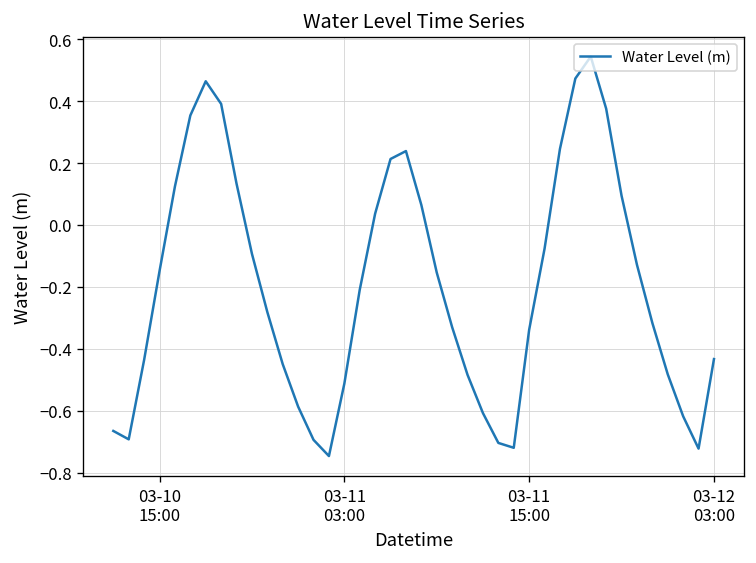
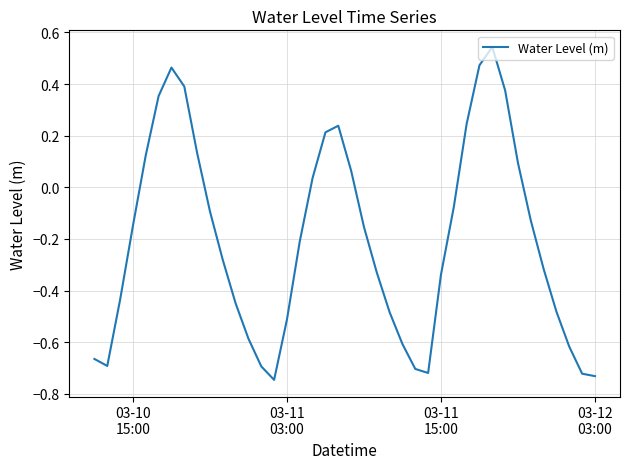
  {
    "03-10 15:00": -0.15,
    "03-11 03:00": -0.51,
    "03-11 15:00": -0.34,
-   "03-12 03:00": -0.43
+   "03-12 03:00": -0.73
  }
